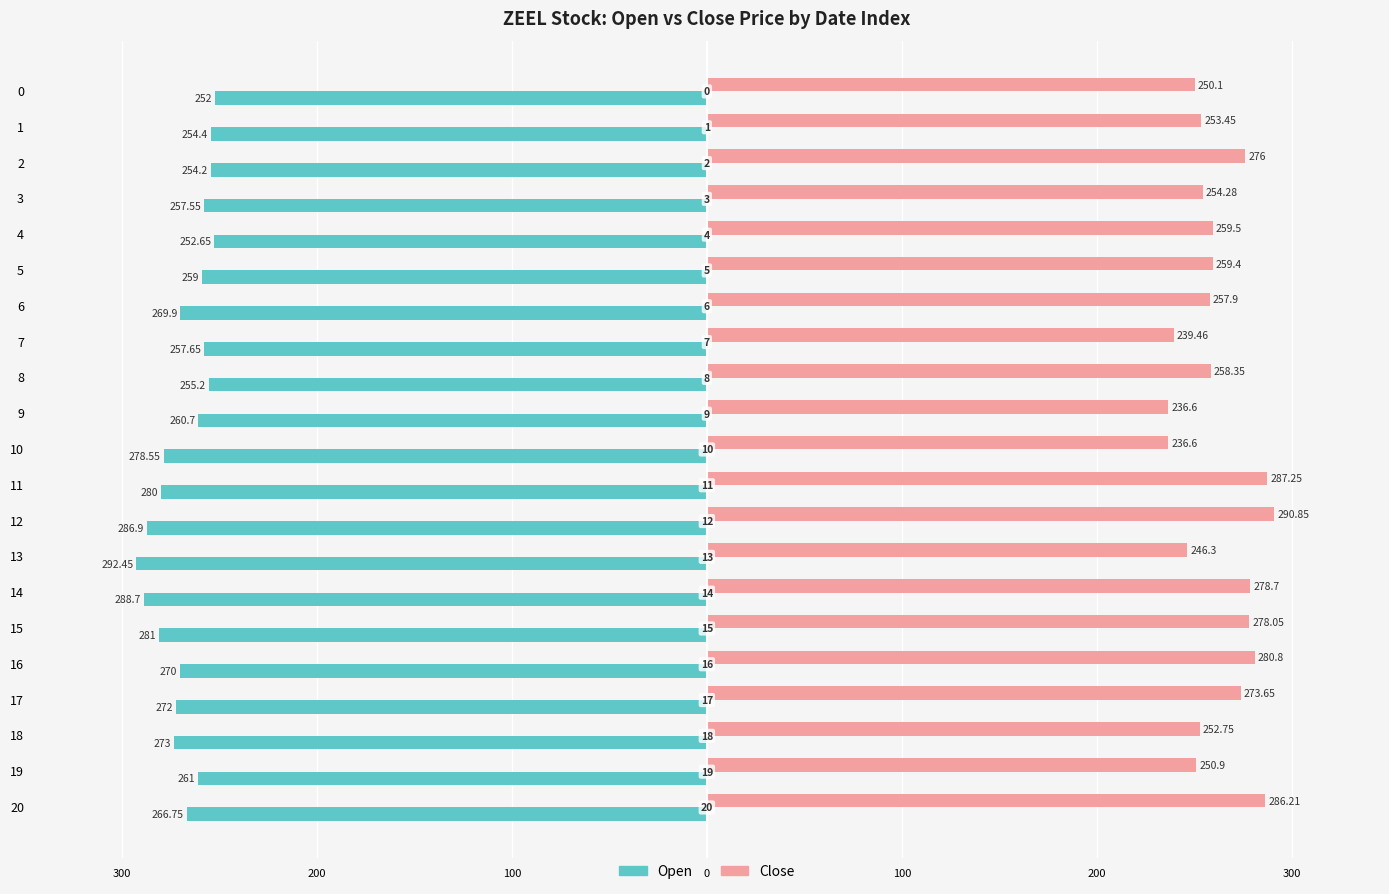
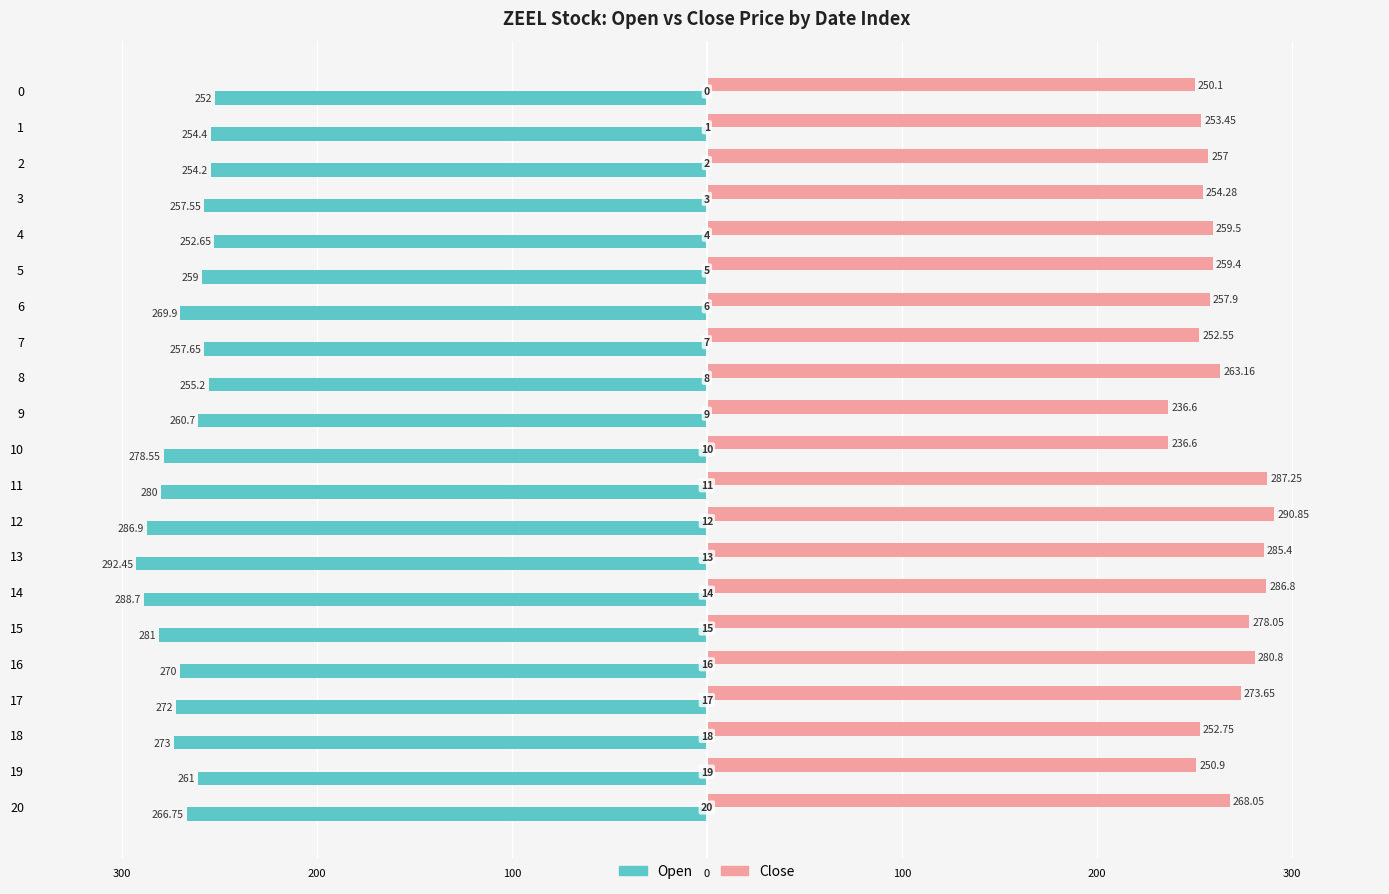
  {
    "Close": {
      "0": 250.1,
      "1": 253.45,
-     "2": 276,
+     "2": 257,
      "3": 254.28,
      "4": 259.5,
      "5": 259.4,
      "6": 257.9,
-     "7": 239.46,
-     "8": 258.35,
+     "7": 252.55,
+     "8": 263.16,
      "9": 236.6,
      "10": 236.6,
      "11": 287.25,
      "12": 290.85,
-     "13": 246.3,
-     "14": 278.7,
+     "13": 285.4,
+     "14": 286.8,
      "15": 278.05,
      "16": 280.8,
      "17": 273.65,
      "18": 252.75,
      "19": 250.9,
-     "20": 286.21
+     "20": 268.05
    }
  }
